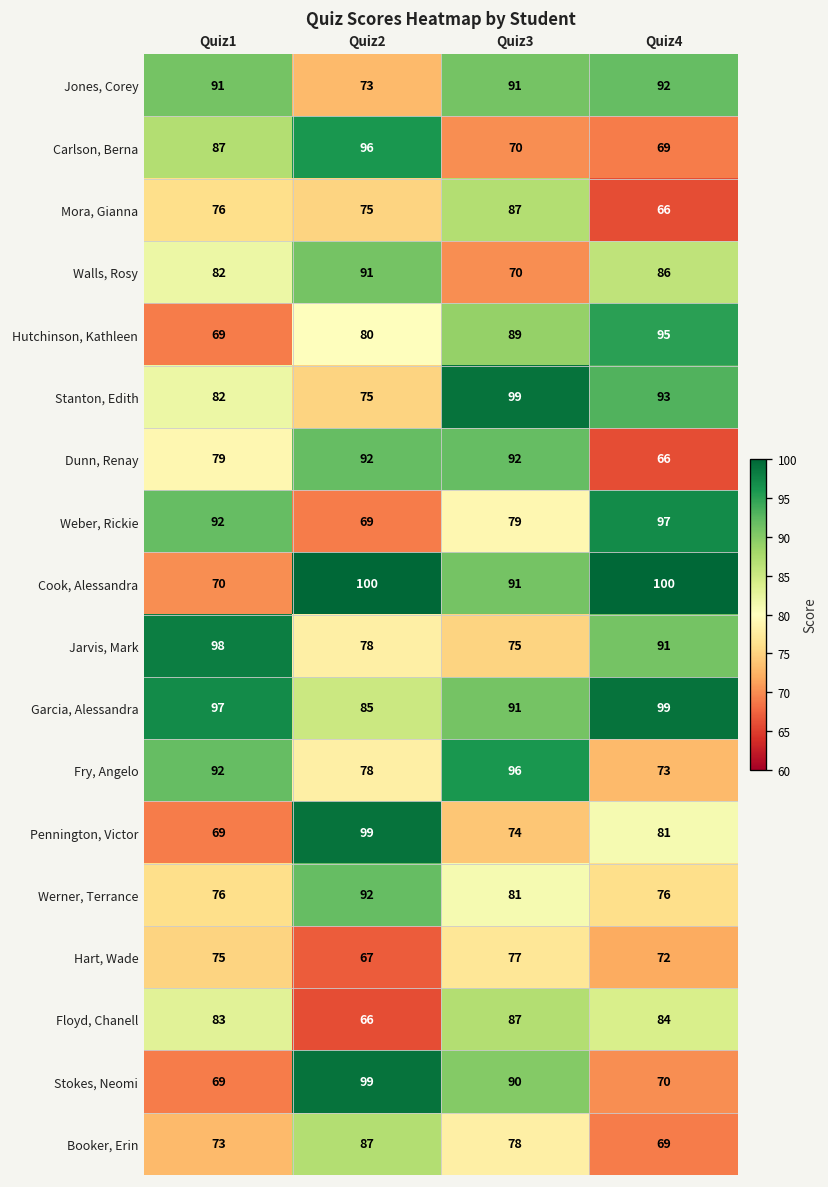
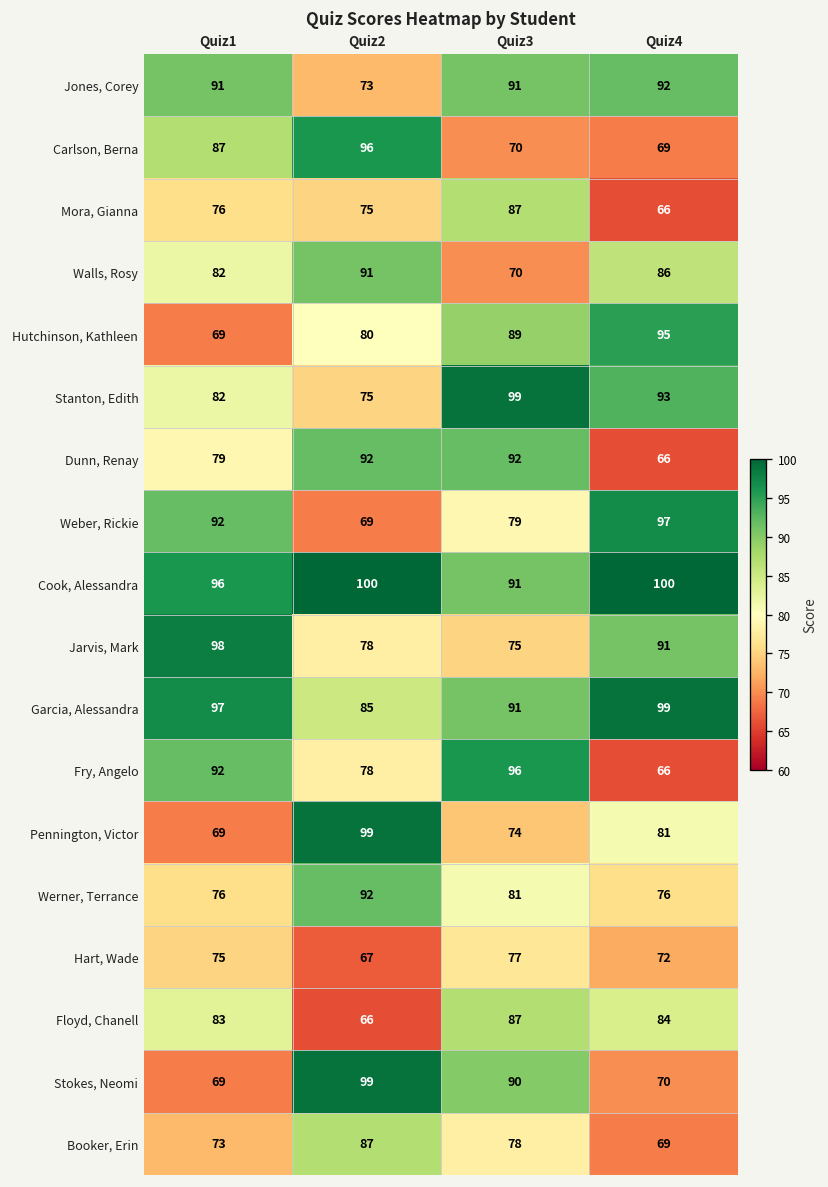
  {
    "Jones, Corey": {
      "Quiz1": 91,
      "Quiz2": 73,
      "Quiz3": 91,
      "Quiz4": 92
    },
    "Carlson, Berna": {
      "Quiz1": 87,
      "Quiz2": 96,
      "Quiz3": 70,
      "Quiz4": 69
    },
    "Mora, Gianna": {
      "Quiz1": 76,
      "Quiz2": 75,
      "Quiz3": 87,
      "Quiz4": 66
    },
    "Walls, Rosy": {
      "Quiz1": 82,
      "Quiz2": 91,
      "Quiz3": 70,
      "Quiz4": 86
    },
    "Hutchinson, Kathleen": {
      "Quiz1": 69,
      "Quiz2": 80,
      "Quiz3": 89,
      "Quiz4": 95
    },
    "Stanton, Edith": {
      "Quiz1": 82,
      "Quiz2": 75,
      "Quiz3": 99,
      "Quiz4": 93
    },
    "Dunn, Renay": {
      "Quiz1": 79,
      "Quiz2": 92,
      "Quiz3": 92,
      "Quiz4": 66
    },
    "Weber, Rickie": {
      "Quiz1": 92,
      "Quiz2": 69,
      "Quiz3": 79,
      "Quiz4": 97
    },
    "Cook, Alessandra": {
-     "Quiz1": 70,
+     "Quiz1": 96,
      "Quiz2": 100,
      "Quiz3": 91,
      "Quiz4": 100
    },
    "Jarvis, Mark": {
      "Quiz1": 98,
      "Quiz2": 78,
      "Quiz3": 75,
      "Quiz4": 91
    },
    "Garcia, Alessandra": {
      "Quiz1": 97,
      "Quiz2": 85,
      "Quiz3": 91,
      "Quiz4": 99
    },
    "Fry, Angelo": {
      "Quiz1": 92,
      "Quiz2": 78,
      "Quiz3": 96,
-     "Quiz4": 73
+     "Quiz4": 66
    },
    "Pennington, Victor": {
      "Quiz1": 69,
      "Quiz2": 99,
      "Quiz3": 74,
      "Quiz4": 81
    },
    "Werner, Terrance": {
      "Quiz1": 76,
      "Quiz2": 92,
      "Quiz3": 81,
      "Quiz4": 76
    },
    "Hart, Wade": {
      "Quiz1": 75,
      "Quiz2": 67,
      "Quiz3": 77,
      "Quiz4": 72
    },
    "Floyd, Chanell": {
      "Quiz1": 83,
      "Quiz2": 66,
      "Quiz3": 87,
      "Quiz4": 84
    },
    "Stokes, Neomi": {
      "Quiz1": 69,
      "Quiz2": 99,
      "Quiz3": 90,
      "Quiz4": 70
    },
    "Booker, Erin": {
      "Quiz1": 73,
      "Quiz2": 87,
      "Quiz3": 78,
      "Quiz4": 69
    }
  }
